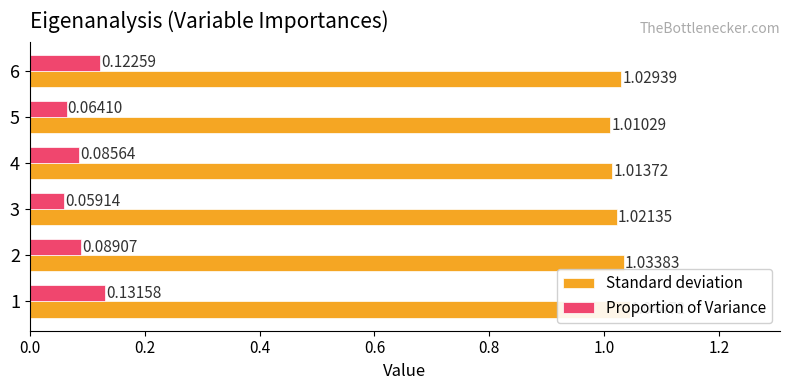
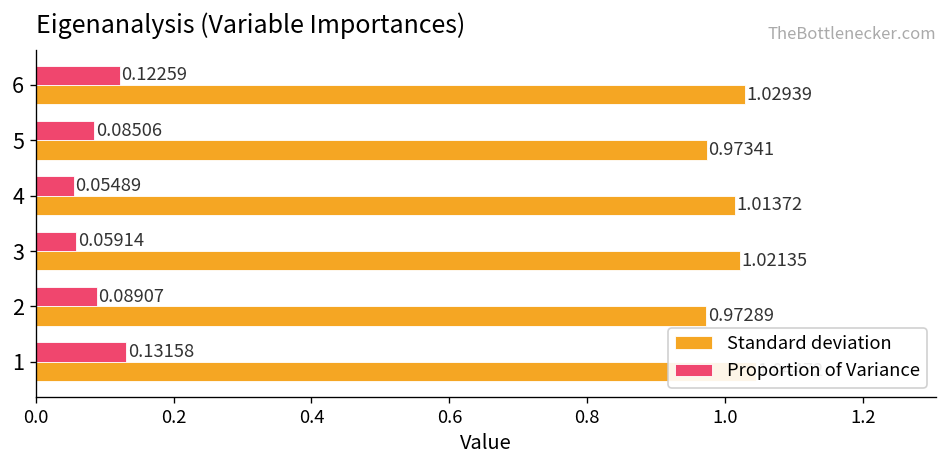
  {
    "Standard deviation": {
      "6": 1.02939,
-     "5": 1.01029,
+     "5": 0.97341,
      "4": 1.01372,
      "3": 1.02135,
-     "2": 1.03
+     "2": 0.97
    },
    "Proportion of Variance": {
      "6": 0.12259,
-     "5": 0.06410,
-     "4": 0.08564,
+     "5": 0.08506,
+     "4": 0.05489,
      "3": 0.05914,
      "2": 0.08907,
      "1": 0.13158
    }
  }
